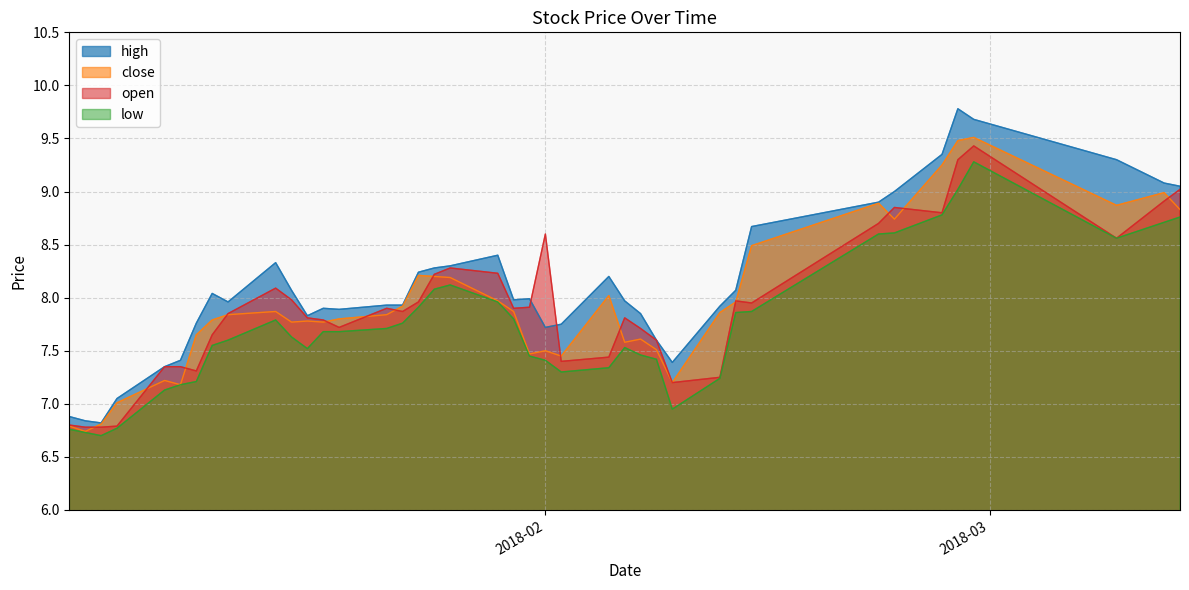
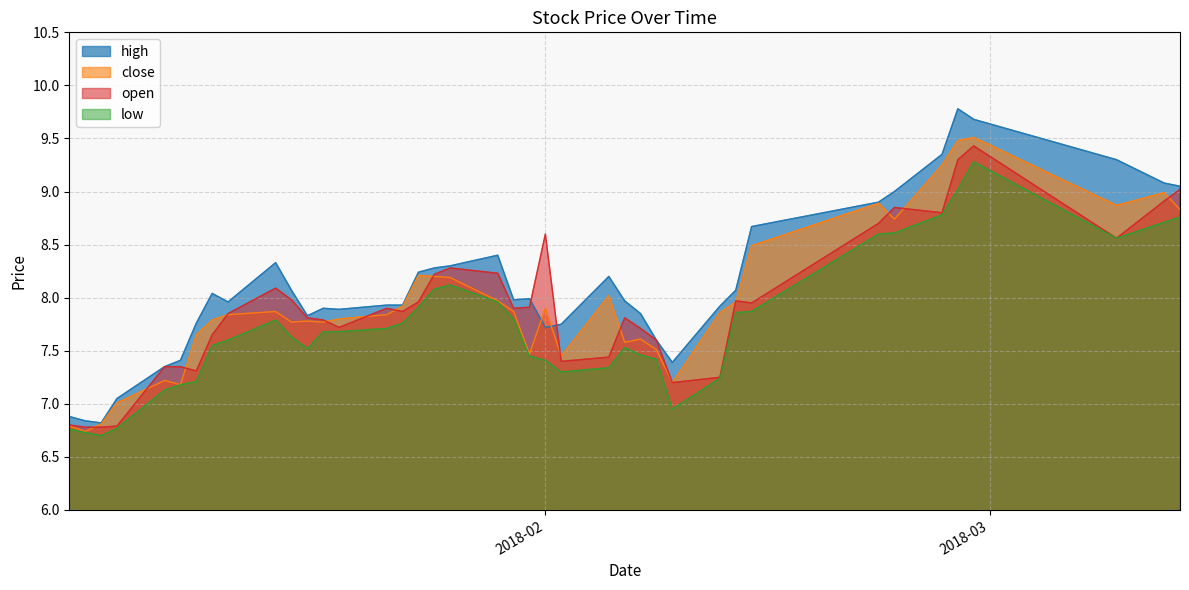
  {
    "high": {
      "2018-02": 7.7
    },
    "close": {
-     "2018-02": 7.5
+     "2018-02": 7.9
    },
    "open": {
      "2018-02": 8.6
    },
    "low": {
      "2018-02": 7.4
    }
  }
